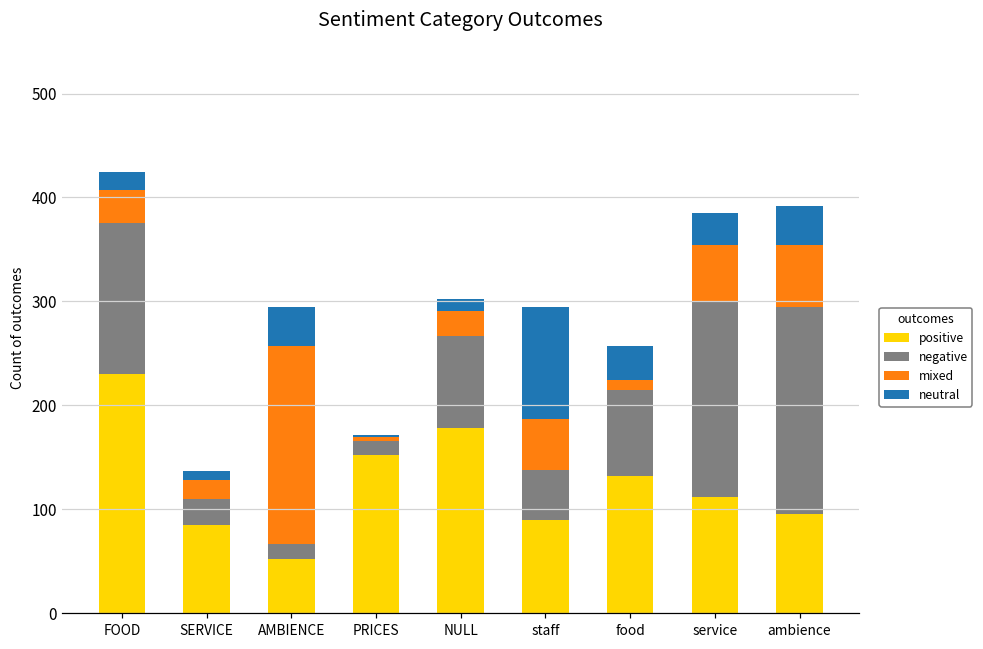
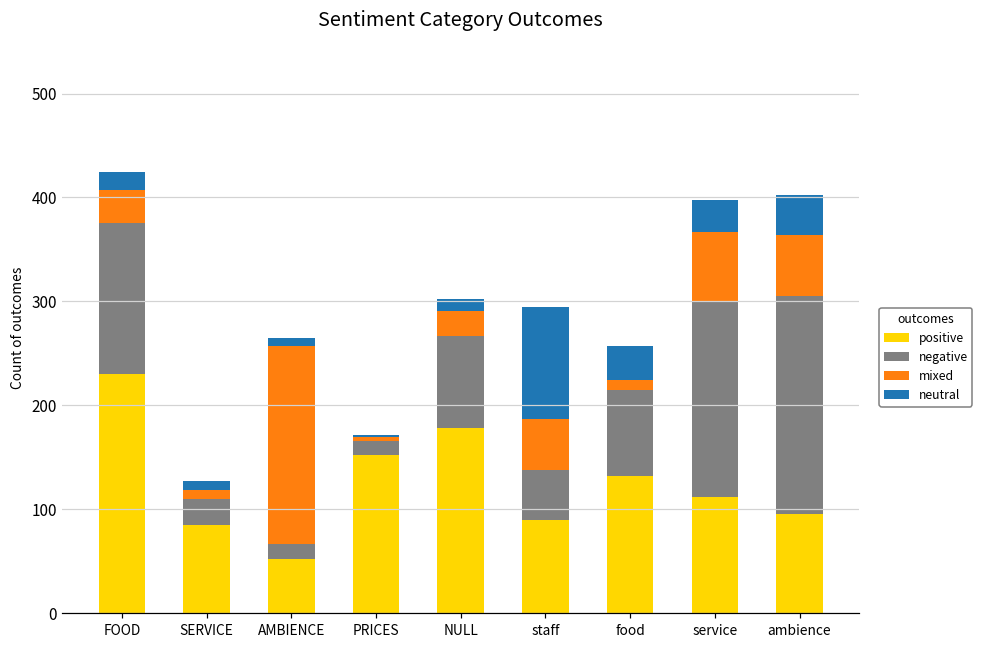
  {
    "positive": {
      "FOOD": 230,
      "SERVICE": 90,
      "AMBIENCE": 50,
      "PRICES": 150,
      "NULL": 180,
      "staff": 90,
      "food": 130,
      "service": 110,
      "ambience": 100
    },
    "negative": {
      "FOOD": 150,
      "SERVICE": 30,
      "AMBIENCE": 10,
      "PRICES": 10,
      "NULL": 90,
      "staff": 50,
      "food": 80,
      "service": 190,
-     "ambience": 200
+     "ambience": 210
    },
    "mixed": {
      "FOOD": 30,
-     "SERVICE": 20,
+     "SERVICE": 10,
      "AMBIENCE": 190,
      "PRICES": 0,
      "NULL": 20,
      "staff": 50,
      "food": 10,
-     "service": 60,
+     "service": 70,
      "ambience": 60
    },
    "neutral": {
      "FOOD": 20,
      "SERVICE": 10,
-     "AMBIENCE": 40,
+     "AMBIENCE": 10,
      "NULL": 10,
      "staff": 110,
      "food": 30,
      "service": 30,
      "ambience": 40
    }
  }
